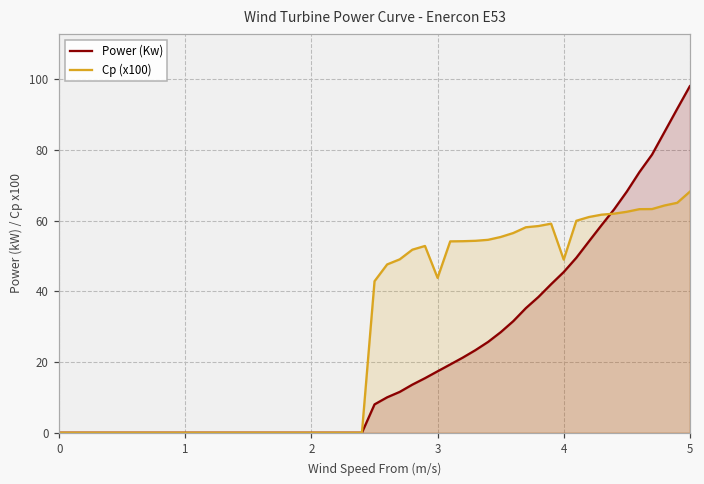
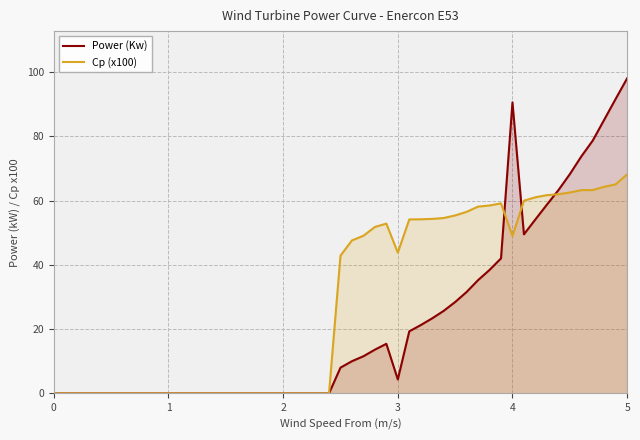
  {
    "Power (Kw)": {
-     "3": 17,
-     "4": 45,
+     "3": 4,
+     "4": 91,
      "5": 98
    },
    "Cp (x100)": {
      "3": 44,
      "4": 49,
      "5": 68
    }
  }
